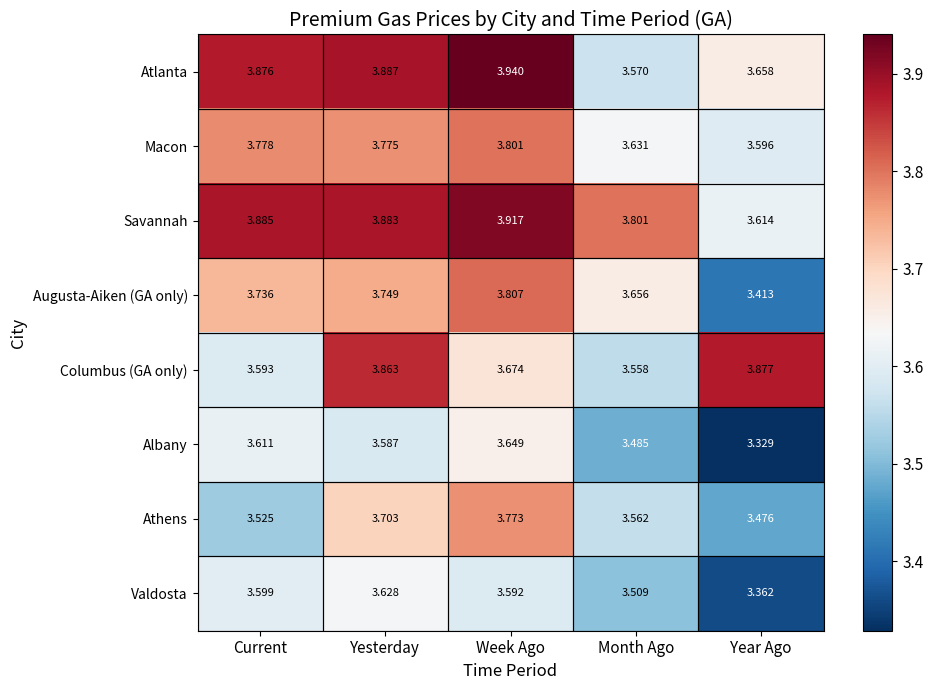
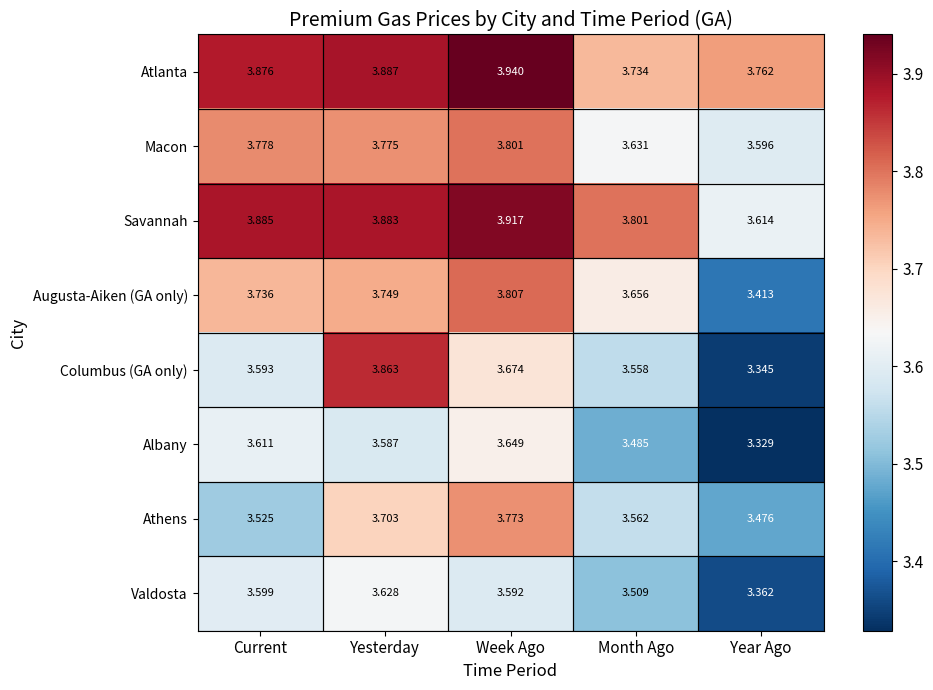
  {
    "Atlanta": {
      "Current": 3.876,
      "Yesterday": 3.887,
      "Week Ago": 3.940,
-     "Month Ago": 3.570,
-     "Year Ago": 3.658
+     "Month Ago": 3.734,
+     "Year Ago": 3.762
    },
    "Macon": {
      "Current": 3.778,
      "Yesterday": 3.775,
      "Week Ago": 3.801,
      "Month Ago": 3.631,
      "Year Ago": 3.596
    },
    "Savannah": {
      "Current": 3.885,
      "Yesterday": 3.883,
      "Week Ago": 3.917,
      "Month Ago": 3.801,
      "Year Ago": 3.614
    },
    "Augusta-Aiken (GA only)": {
      "Current": 3.736,
      "Yesterday": 3.749,
      "Week Ago": 3.807,
      "Month Ago": 3.656,
      "Year Ago": 3.413
    },
    "Columbus (GA only)": {
      "Current": 3.593,
      "Yesterday": 3.863,
      "Week Ago": 3.674,
      "Month Ago": 3.558,
-     "Year Ago": 3.877
+     "Year Ago": 3.345
    },
    "Albany": {
      "Current": 3.611,
      "Yesterday": 3.587,
      "Week Ago": 3.649,
      "Month Ago": 3.485,
      "Year Ago": 3.329
    },
    "Athens": {
      "Current": 3.525,
      "Yesterday": 3.703,
      "Week Ago": 3.773,
      "Month Ago": 3.562,
      "Year Ago": 3.476
    },
    "Valdosta": {
      "Current": 3.599,
      "Yesterday": 3.628,
      "Week Ago": 3.592,
      "Month Ago": 3.509,
      "Year Ago": 3.362
    }
  }
